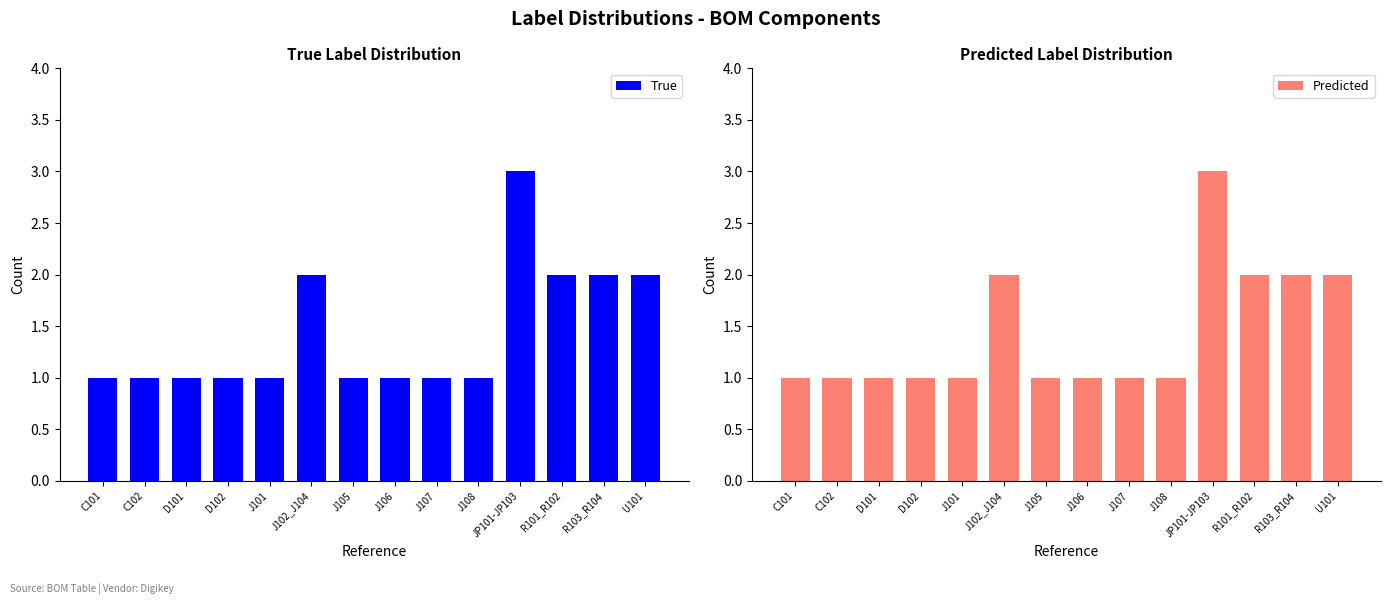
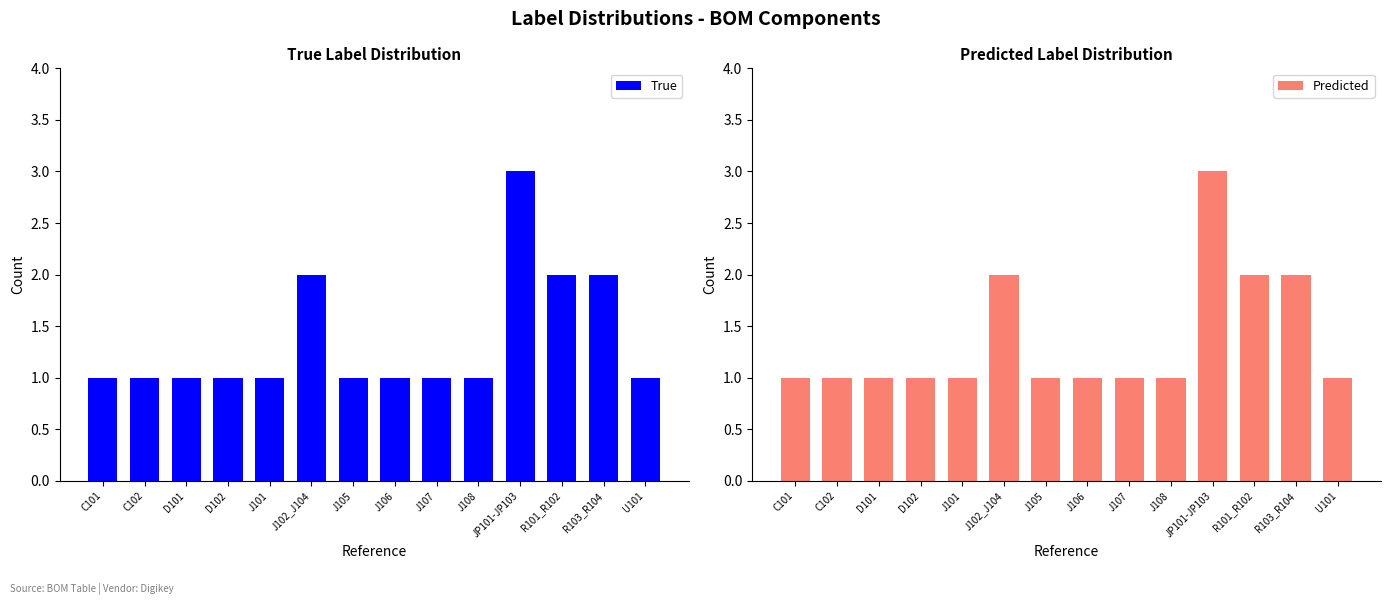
  {
    "True Label Distribution": {
      "C101": 1,
      "C102": 1,
      "D101": 1,
      "D102": 1,
      "J101": 1,
      "J102_J104": 2,
      "J105": 1,
      "J106": 1,
      "J107": 1,
      "J108": 1,
      "JP101-JP103": 3,
      "R101_R102": 2,
      "R103_R104": 2,
-     "U101": 2
+     "U101": 1
    },
    "Predicted Label Distribution": {
      "C101": 1,
      "C102": 1,
      "D101": 1,
      "D102": 1,
      "J101": 1,
      "J102_J104": 2,
      "J105": 1,
      "J106": 1,
      "J107": 1,
      "J108": 1,
      "JP101-JP103": 3,
      "R101_R102": 2,
      "R103_R104": 2,
-     "U101": 2
+     "U101": 1
    }
  }
